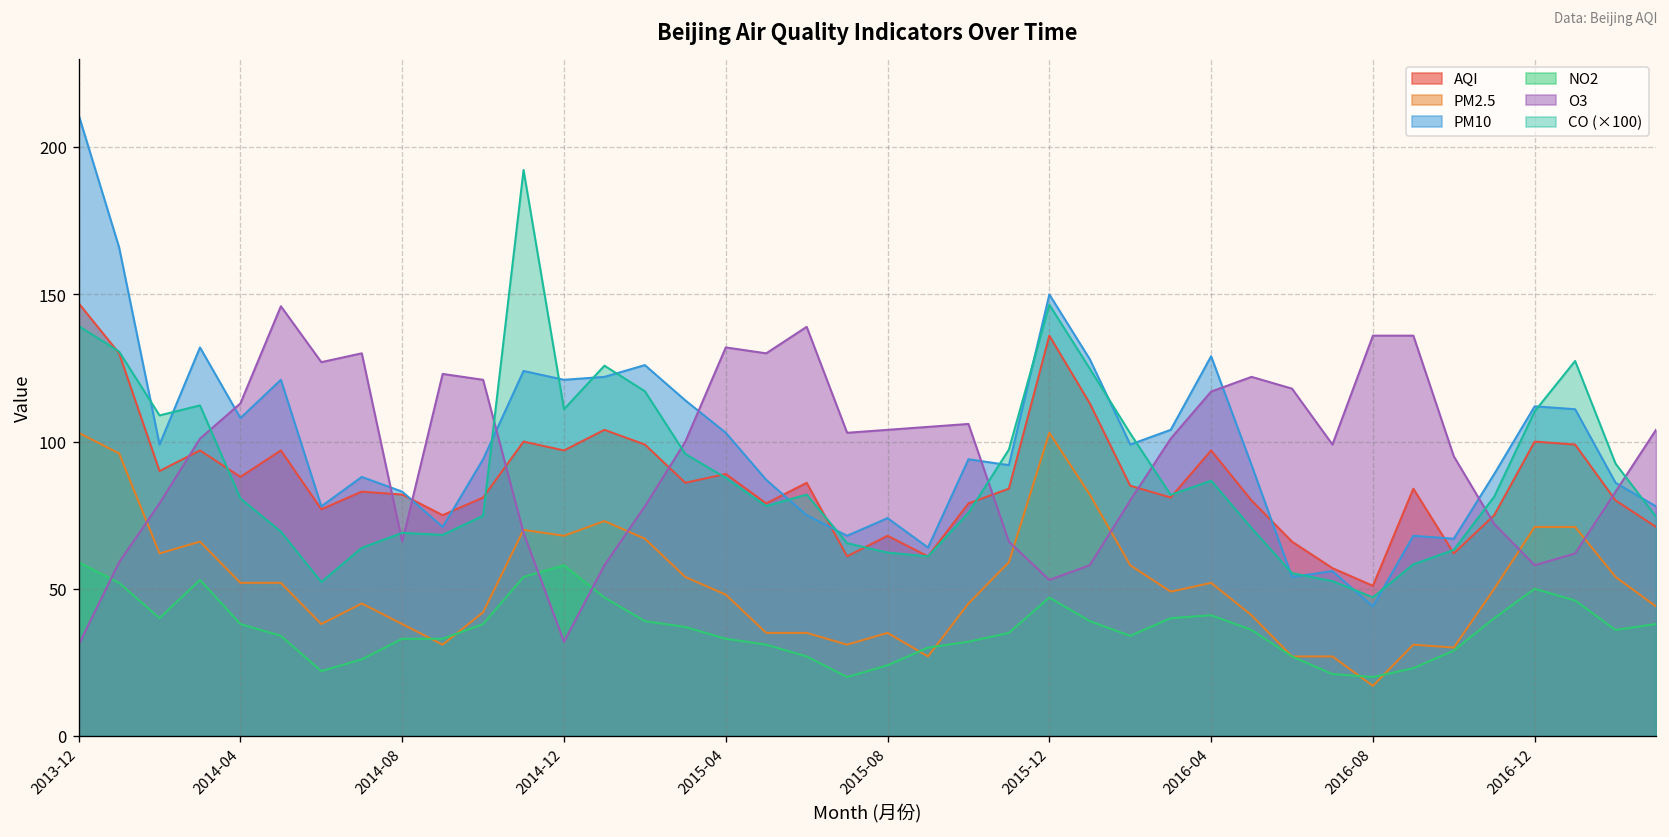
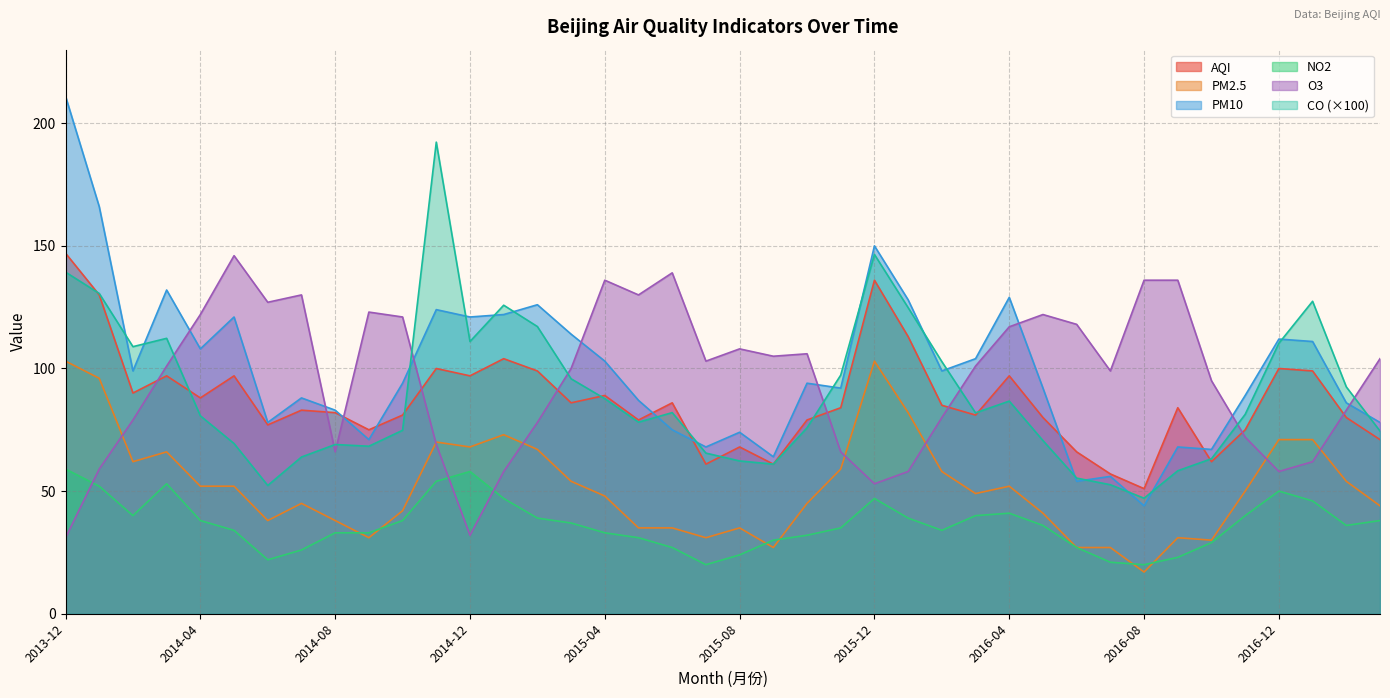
  {
    "O3": {
      "2013-12": 31,
-     "2014-04": 113,
+     "2014-04": 122,
      "2014-08": 66,
      "2014-12": 32,
-     "2015-04": 132,
-     "2015-08": 104,
+     "2015-04": 136,
+     "2015-08": 108,
      "2015-12": 53,
      "2016-04": 117,
      "2016-08": 136,
      "2016-12": 58
    }
  }
